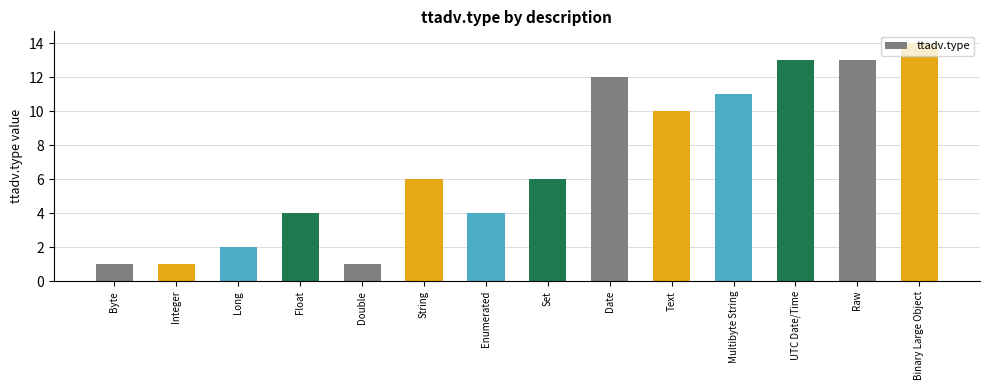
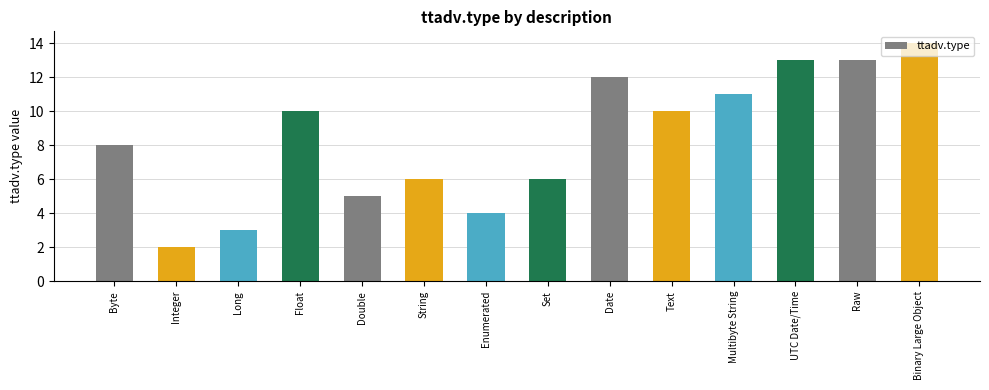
  {
-   "Byte": 1,
-   "Integer": 1,
-   "Long": 2,
-   "Float": 4,
-   "Double": 1,
+   "Byte": 8,
+   "Integer": 2,
+   "Long": 3,
+   "Float": 10,
+   "Double": 5,
    "String": 6,
    "Enumerated": 4,
    "Set": 6,
    "Date": 12,
    "Text": 10,
    "Multibyte String": 11,
    "UTC Date/Time": 13,
    "Raw": 13
  }
